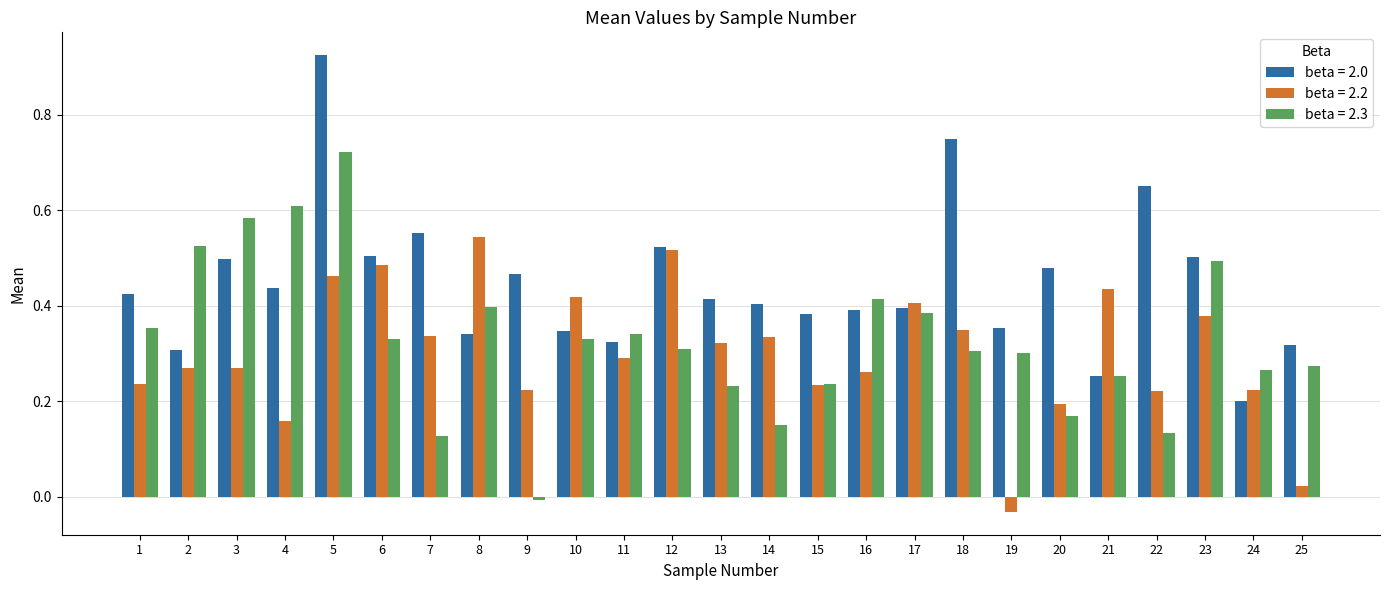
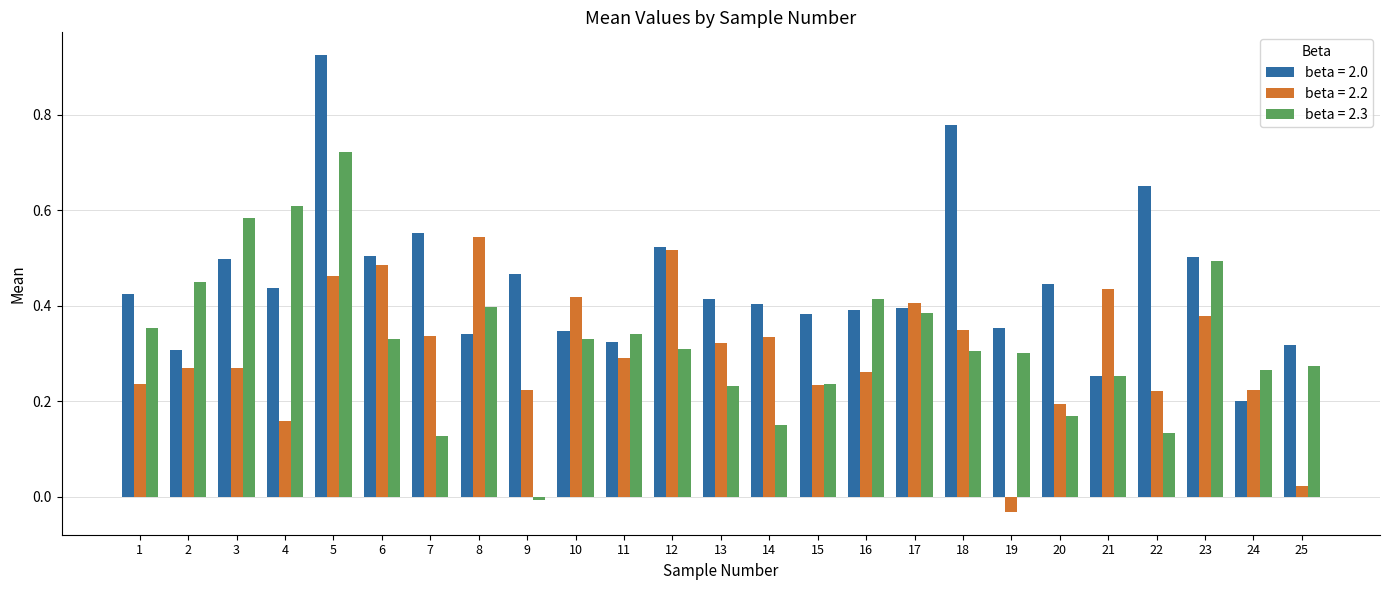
  {
    "beta = 2.0": {
      "1": 0.42,
      "2": 0.31,
      "3": 0.50,
      "4": 0.44,
      "5": 0.92,
      "6": 0.50,
      "7": 0.55,
      "8": 0.34,
      "9": 0.47,
      "10": 0.35,
      "11": 0.32,
      "12": 0.52,
      "13": 0.41,
      "14": 0.40,
      "15": 0.38,
      "16": 0.39,
      "17": 0.39,
-     "18": 0.75,
+     "18": 0.78,
      "19": 0.35,
-     "20": 0.48,
+     "20": 0.44,
      "21": 0.25,
      "22": 0.65,
      "23": 0.50,
      "24": 0.20,
      "25": 0.32
    },
    "beta = 2.2": {
      "1": 0.24,
      "2": 0.27,
      "3": 0.27,
      "4": 0.16,
      "5": 0.46,
      "6": 0.49,
      "7": 0.34,
      "8": 0.54,
      "9": 0.22,
      "10": 0.42,
      "11": 0.29,
      "12": 0.52,
      "13": 0.32,
      "14": 0.33,
      "15": 0.23,
      "16": 0.26,
      "17": 0.41,
      "18": 0.35,
      "19": -0.03,
      "20": 0.19,
      "21": 0.43,
      "22": 0.22,
      "23": 0.38,
      "24": 0.22,
      "25": 0.02
    },
    "beta = 2.3": {
      "1": 0.35,
-     "2": 0.53,
+     "2": 0.45,
      "3": 0.58,
      "4": 0.61,
      "5": 0.72,
      "6": 0.33,
      "7": 0.13,
      "8": 0.40,
      "9": -0.01,
      "10": 0.33,
      "11": 0.34,
      "12": 0.31,
      "13": 0.23,
      "14": 0.15,
      "15": 0.24,
      "16": 0.41,
      "17": 0.38,
      "18": 0.30,
      "19": 0.30,
      "20": 0.17,
      "21": 0.25,
      "22": 0.13,
      "23": 0.49,
      "24": 0.27,
      "25": 0.27
    }
  }
